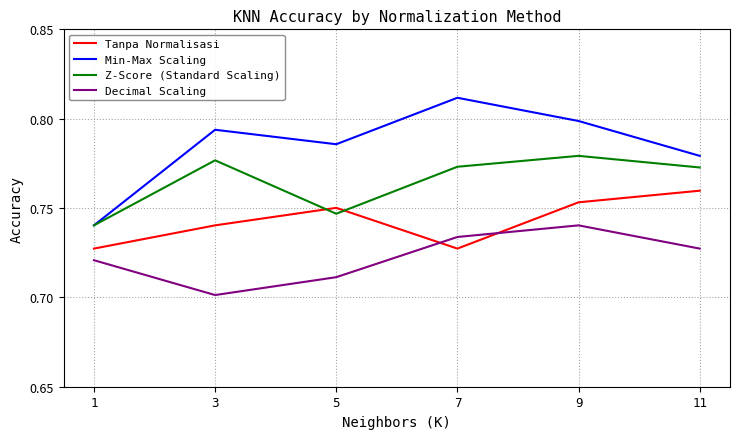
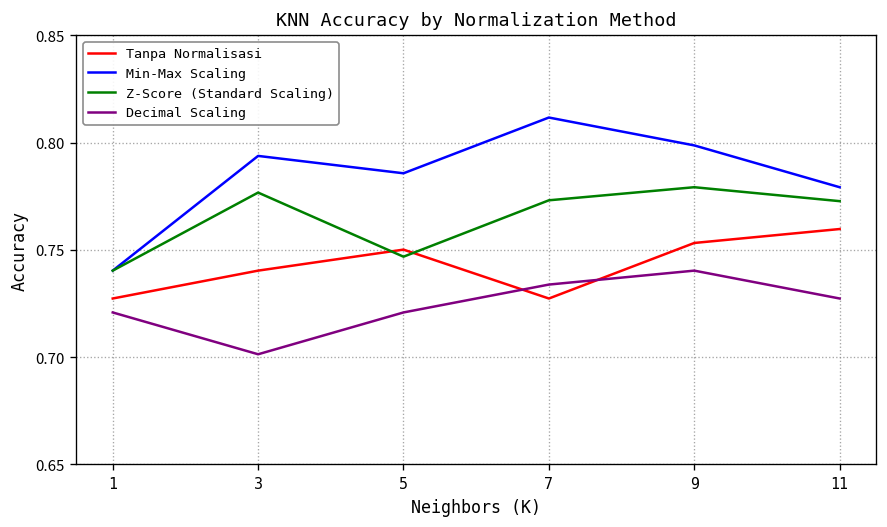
  {
    "Tanpa Normalisasi": {
      "1": 0.727,
      "3": 0.740,
      "5": 0.750,
      "7": 0.727,
      "9": 0.753,
      "11": 0.760
    },
    "Min-Max Scaling": {
      "3": 0.794,
      "5": 0.786,
      "7": 0.812,
      "9": 0.799,
      "11": 0.779
    },
    "Z-Score (Standard Scaling)": {
      "3": 0.777,
      "5": 0.747,
      "7": 0.773,
      "9": 0.779,
      "11": 0.773
    },
    "Decimal Scaling": {
      "1": 0.721,
      "3": 0.701,
-     "5": 0.711,
+     "5": 0.721,
      "7": 0.734,
      "9": 0.740,
      "11": 0.727
    }
  }
